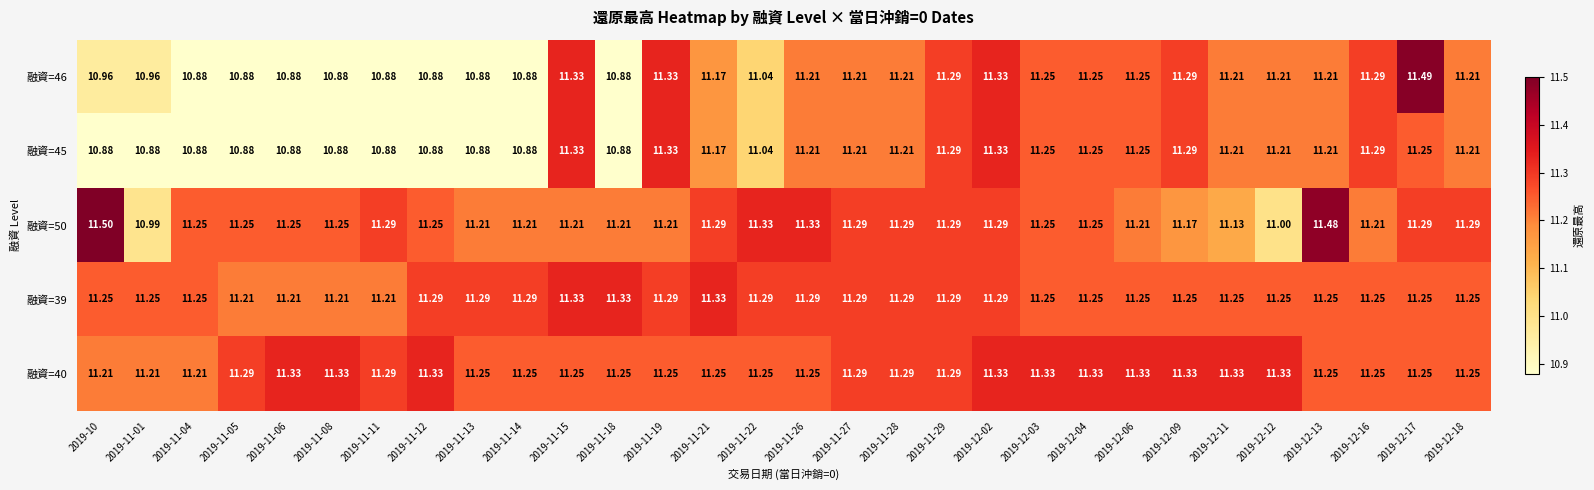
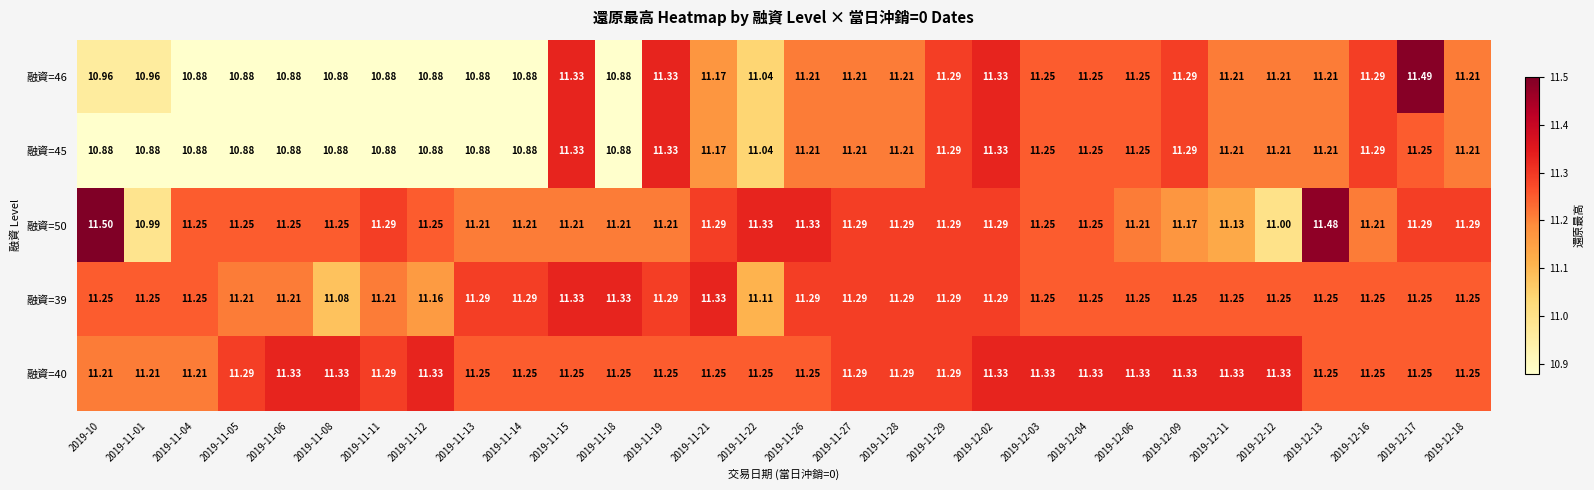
  {
    "融資=46": {
      "2019-10": 10.96,
      "2019-11-01": 10.96,
      "2019-11-04": 10.88,
      "2019-11-05": 10.88,
      "2019-11-06": 10.88,
      "2019-11-08": 10.88,
      "2019-11-11": 10.88,
      "2019-11-12": 10.88,
      "2019-11-13": 10.88,
      "2019-11-14": 10.88,
      "2019-11-15": 11.33,
      "2019-11-18": 10.88,
      "2019-11-19": 11.33,
      "2019-11-21": 11.17,
      "2019-11-22": 11.04,
      "2019-11-26": 11.21,
      "2019-11-27": 11.21,
      "2019-11-28": 11.21,
      "2019-11-29": 11.29,
      "2019-12-02": 11.33,
      "2019-12-03": 11.25,
      "2019-12-04": 11.25,
      "2019-12-06": 11.25,
      "2019-12-09": 11.29,
      "2019-12-11": 11.21,
      "2019-12-12": 11.21,
      "2019-12-13": 11.21,
      "2019-12-16": 11.29,
      "2019-12-17": 11.49,
      "2019-12-18": 11.21
    },
    "融資=45": {
      "2019-10": 10.88,
      "2019-11-01": 10.88,
      "2019-11-04": 10.88,
      "2019-11-05": 10.88,
      "2019-11-06": 10.88,
      "2019-11-08": 10.88,
      "2019-11-11": 10.88,
      "2019-11-12": 10.88,
      "2019-11-13": 10.88,
      "2019-11-14": 10.88,
      "2019-11-15": 11.33,
      "2019-11-18": 10.88,
      "2019-11-19": 11.33,
      "2019-11-21": 11.17,
      "2019-11-22": 11.04,
      "2019-11-26": 11.21,
      "2019-11-27": 11.21,
      "2019-11-28": 11.21,
      "2019-11-29": 11.29,
      "2019-12-02": 11.33,
      "2019-12-03": 11.25,
      "2019-12-04": 11.25,
      "2019-12-06": 11.25,
      "2019-12-09": 11.29,
      "2019-12-11": 11.21,
      "2019-12-12": 11.21,
      "2019-12-13": 11.21,
      "2019-12-16": 11.29,
      "2019-12-17": 11.25,
      "2019-12-18": 11.21
    },
    "融資=50": {
      "2019-10": 11.50,
      "2019-11-01": 10.99,
      "2019-11-04": 11.25,
      "2019-11-05": 11.25,
      "2019-11-06": 11.25,
      "2019-11-08": 11.25,
      "2019-11-11": 11.29,
      "2019-11-12": 11.25,
      "2019-11-13": 11.21,
      "2019-11-14": 11.21,
      "2019-11-15": 11.21,
      "2019-11-18": 11.21,
      "2019-11-19": 11.21,
      "2019-11-21": 11.29,
      "2019-11-22": 11.33,
      "2019-11-26": 11.33,
      "2019-11-27": 11.29,
      "2019-11-28": 11.29,
      "2019-11-29": 11.29,
      "2019-12-02": 11.29,
      "2019-12-03": 11.25,
      "2019-12-04": 11.25,
      "2019-12-06": 11.21,
      "2019-12-09": 11.17,
      "2019-12-11": 11.13,
      "2019-12-12": 11.00,
      "2019-12-13": 11.48,
      "2019-12-16": 11.21,
      "2019-12-17": 11.29,
      "2019-12-18": 11.29
    },
    "融資=39": {
      "2019-10": 11.25,
      "2019-11-01": 11.25,
      "2019-11-04": 11.25,
      "2019-11-05": 11.21,
      "2019-11-06": 11.21,
-     "2019-11-08": 11.21,
+     "2019-11-08": 11.08,
      "2019-11-11": 11.21,
-     "2019-11-12": 11.29,
+     "2019-11-12": 11.16,
      "2019-11-13": 11.29,
      "2019-11-14": 11.29,
      "2019-11-15": 11.33,
      "2019-11-18": 11.33,
      "2019-11-19": 11.29,
      "2019-11-21": 11.33,
-     "2019-11-22": 11.29,
+     "2019-11-22": 11.11,
      "2019-11-26": 11.29,
      "2019-11-27": 11.29,
      "2019-11-28": 11.29,
      "2019-11-29": 11.29,
      "2019-12-02": 11.29,
      "2019-12-03": 11.25,
      "2019-12-04": 11.25,
      "2019-12-06": 11.25,
      "2019-12-09": 11.25,
      "2019-12-11": 11.25,
      "2019-12-12": 11.25,
      "2019-12-13": 11.25,
      "2019-12-16": 11.25,
      "2019-12-17": 11.25,
      "2019-12-18": 11.25
    },
    "融資=40": {
      "2019-10": 11.21,
      "2019-11-01": 11.21,
      "2019-11-04": 11.21,
      "2019-11-05": 11.29,
      "2019-11-06": 11.33,
      "2019-11-08": 11.33,
      "2019-11-11": 11.29,
      "2019-11-12": 11.33,
      "2019-11-13": 11.25,
      "2019-11-14": 11.25,
      "2019-11-15": 11.25,
      "2019-11-18": 11.25,
      "2019-11-19": 11.25,
      "2019-11-21": 11.25,
      "2019-11-22": 11.25,
      "2019-11-26": 11.25,
      "2019-11-27": 11.29,
      "2019-11-28": 11.29,
      "2019-11-29": 11.29,
      "2019-12-02": 11.33,
      "2019-12-03": 11.33,
      "2019-12-04": 11.33,
      "2019-12-06": 11.33,
      "2019-12-09": 11.33,
      "2019-12-11": 11.33,
      "2019-12-12": 11.33,
      "2019-12-13": 11.25,
      "2019-12-16": 11.25,
      "2019-12-17": 11.25,
      "2019-12-18": 11.25
    }
  }
